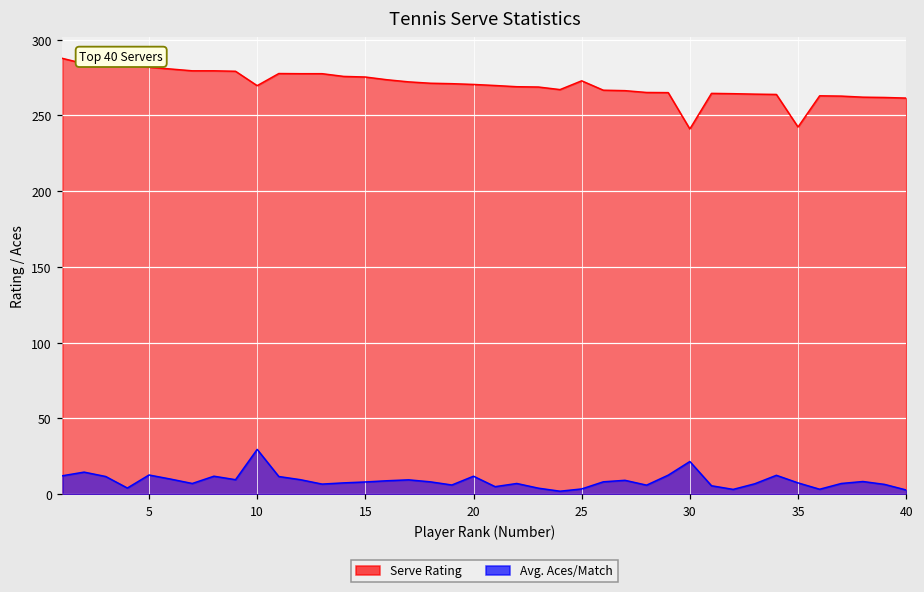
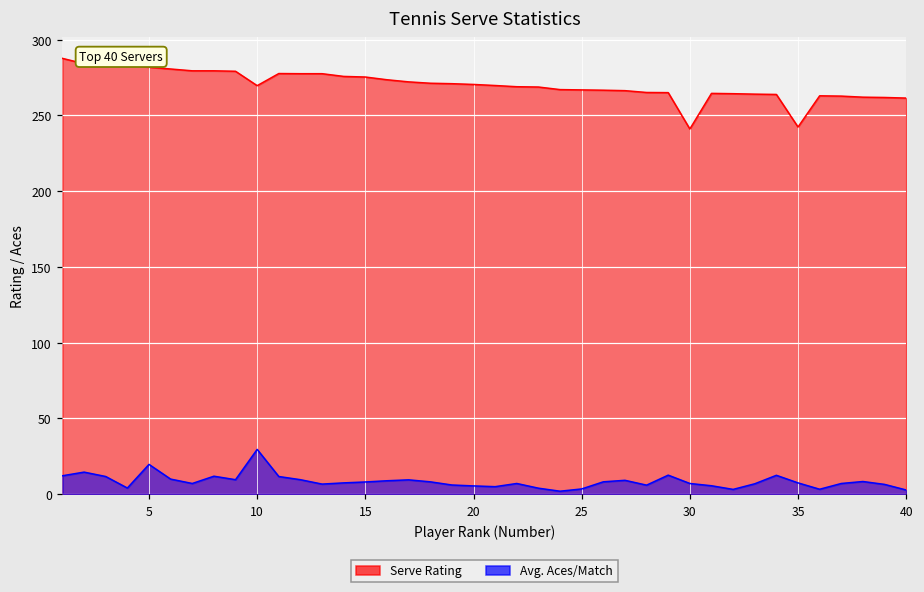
  {
    "Serve Rating": {
      "5": 282,
      "10": 270,
      "15": 275,
      "20": 270,
-     "25": 273,
+     "25": 267,
      "30": 241,
      "35": 242,
      "40": 261
    },
    "Avg. Aces/Match": {
-     "5": 13,
+     "5": 20,
      "10": 30,
      "15": 8,
-     "20": 12,
+     "20": 5,
      "25": 3,
-     "30": 22,
+     "30": 7,
      "35": 7,
      "40": 3
    }
  }
